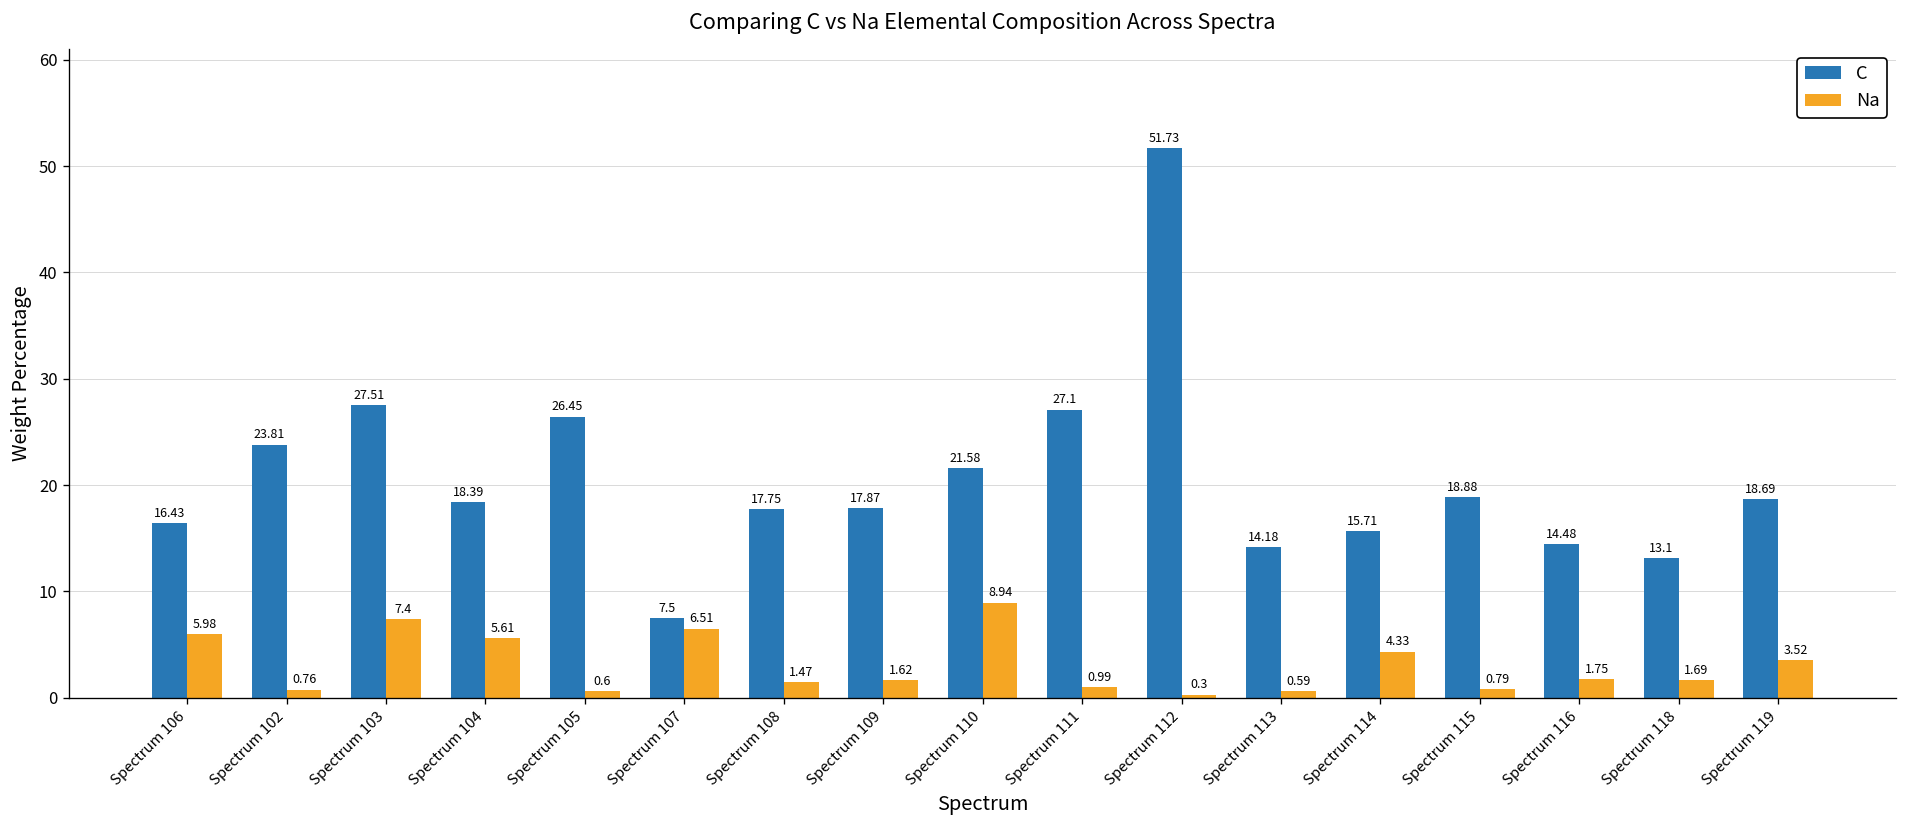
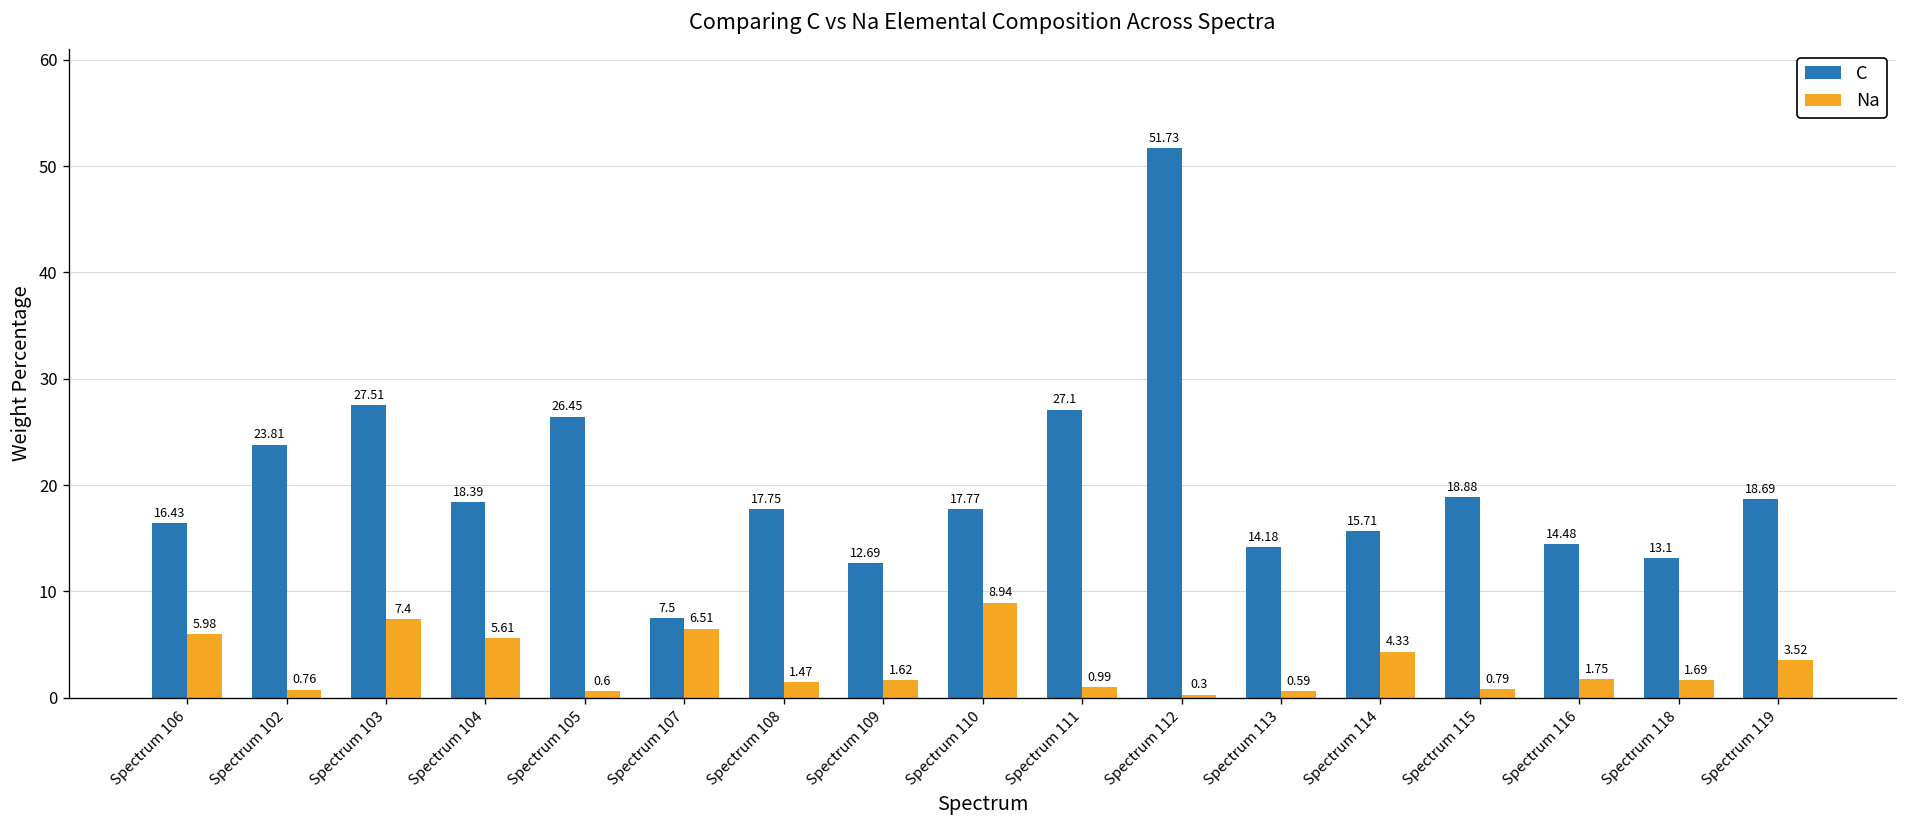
  {
    "C": {
      "Spectrum 106": 16.43,
      "Spectrum 102": 23.81,
      "Spectrum 103": 27.51,
      "Spectrum 104": 18.39,
      "Spectrum 105": 26.45,
      "Spectrum 107": 7.5,
      "Spectrum 108": 17.75,
-     "Spectrum 109": 17.87,
-     "Spectrum 110": 21.58,
+     "Spectrum 109": 12.69,
+     "Spectrum 110": 17.77,
      "Spectrum 111": 27.1,
      "Spectrum 112": 51.73,
      "Spectrum 113": 14.18,
      "Spectrum 114": 15.71,
      "Spectrum 115": 18.88,
      "Spectrum 116": 14.48,
      "Spectrum 118": 13.1,
      "Spectrum 119": 18.69
    },
    "Na": {
      "Spectrum 106": 5.98,
      "Spectrum 102": 0.76,
      "Spectrum 103": 7.4,
      "Spectrum 104": 5.61,
      "Spectrum 105": 0.6,
      "Spectrum 107": 6.51,
      "Spectrum 108": 1.47,
      "Spectrum 109": 1.62,
      "Spectrum 110": 8.94,
      "Spectrum 111": 0.99,
      "Spectrum 112": 0.3,
      "Spectrum 113": 0.59,
      "Spectrum 114": 4.33,
      "Spectrum 115": 0.79,
      "Spectrum 116": 1.75,
      "Spectrum 118": 1.69,
      "Spectrum 119": 3.52
    }
  }
